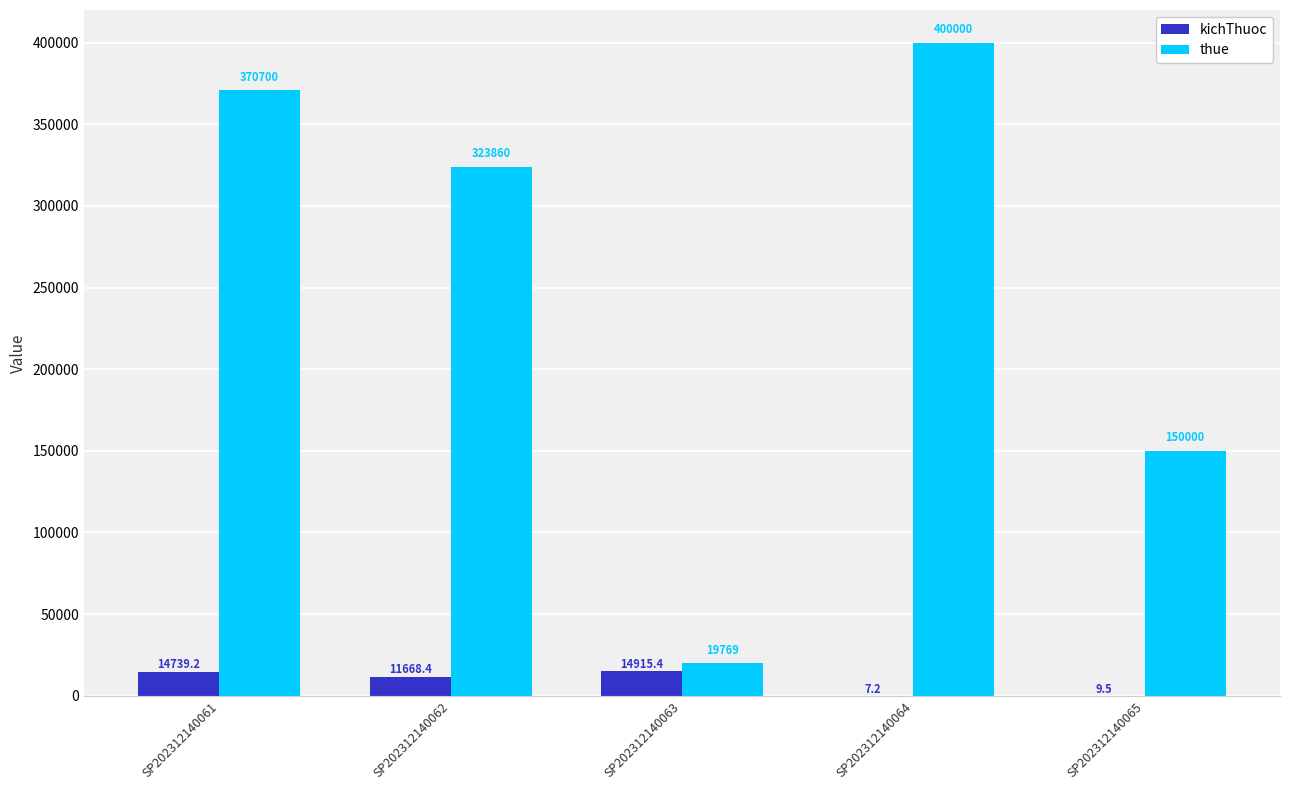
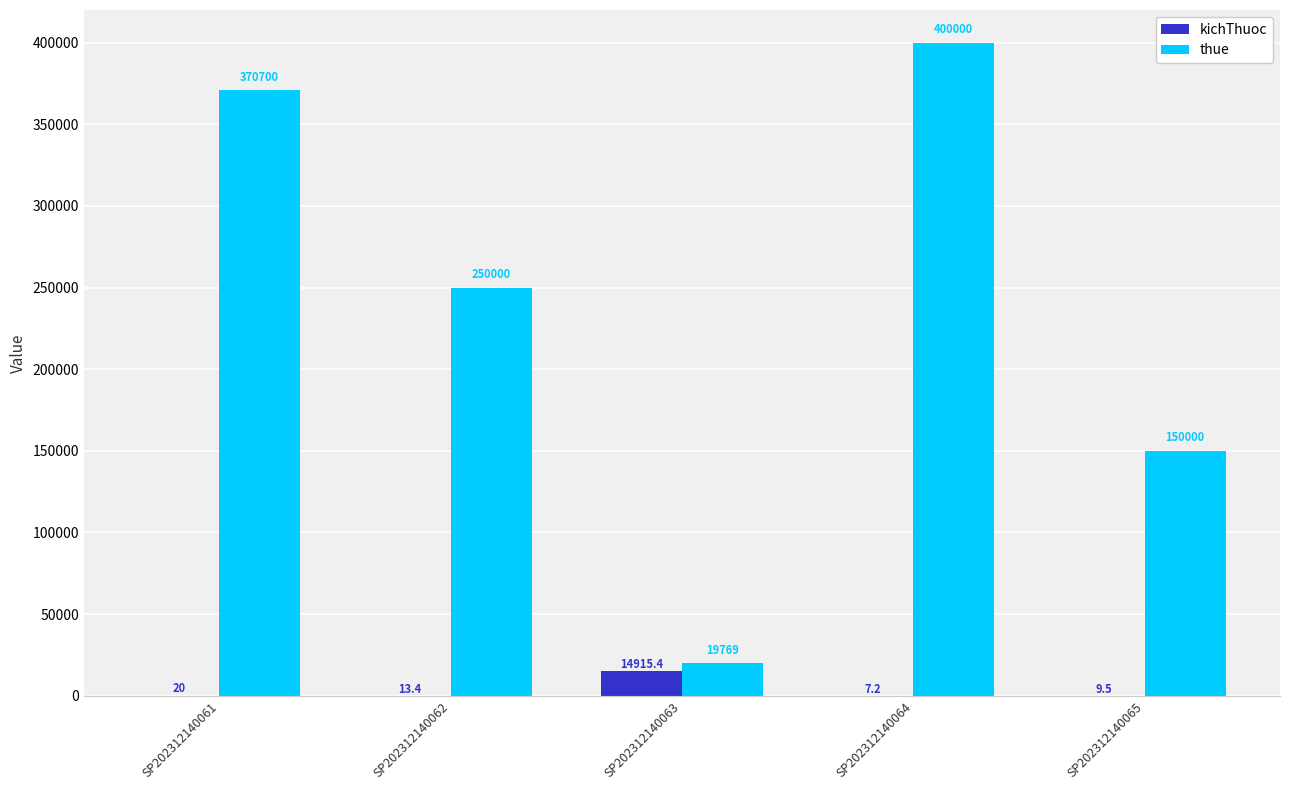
  {
    "kichThuoc": {
-     "SP202312140061": 14739.2,
-     "SP202312140062": 11668.4,
+     "SP202312140061": 20,
+     "SP202312140062": 13.4,
      "SP202312140063": 14915.4,
      "SP202312140064": 7.2,
      "SP202312140065": 9.5
    },
    "thue": {
      "SP202312140061": 370700,
-     "SP202312140062": 323860,
+     "SP202312140062": 250000,
      "SP202312140063": 19769,
      "SP202312140064": 400000,
      "SP202312140065": 150000
    }
  }
